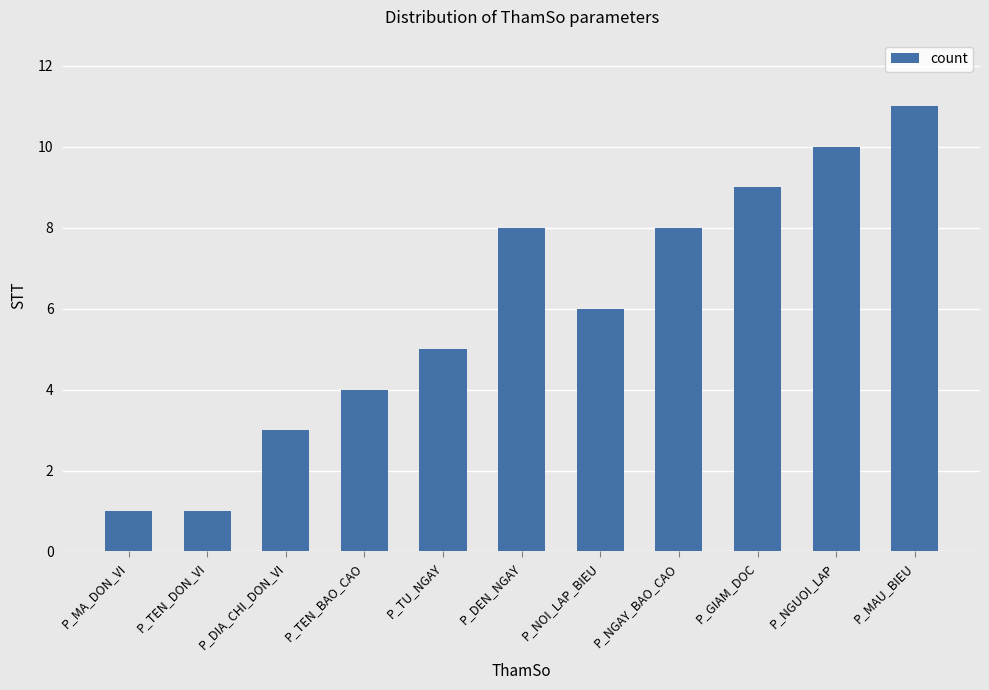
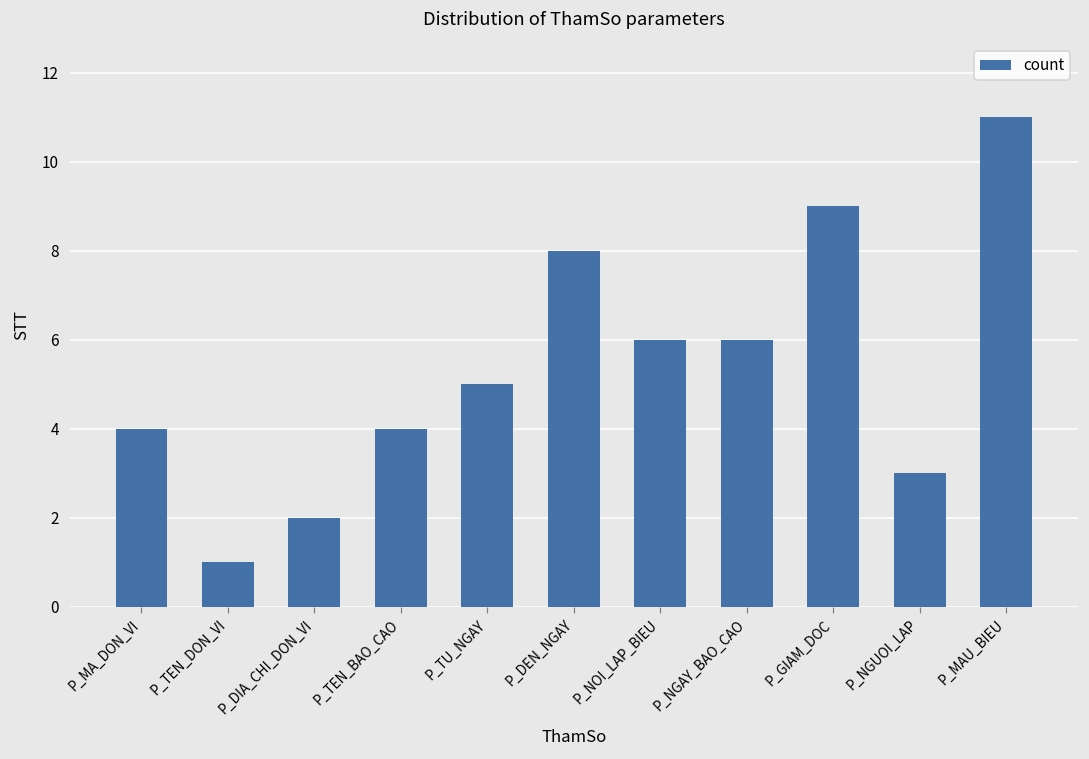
  {
-   "P_MA_DON_VI": 1,
+   "P_MA_DON_VI": 4,
    "P_TEN_DON_VI": 1,
-   "P_DIA_CHI_DON_VI": 3,
+   "P_DIA_CHI_DON_VI": 2,
    "P_TEN_BAO_CAO": 4,
    "P_TU_NGAY": 5,
    "P_DEN_NGAY": 8,
    "P_NOI_LAP_BIEU": 6,
-   "P_NGAY_BAO_CAO": 8,
+   "P_NGAY_BAO_CAO": 6,
    "P_GIAM_DOC": 9,
-   "P_NGUOI_LAP": 10,
+   "P_NGUOI_LAP": 3,
    "P_MAU_BIEU": 11
  }
